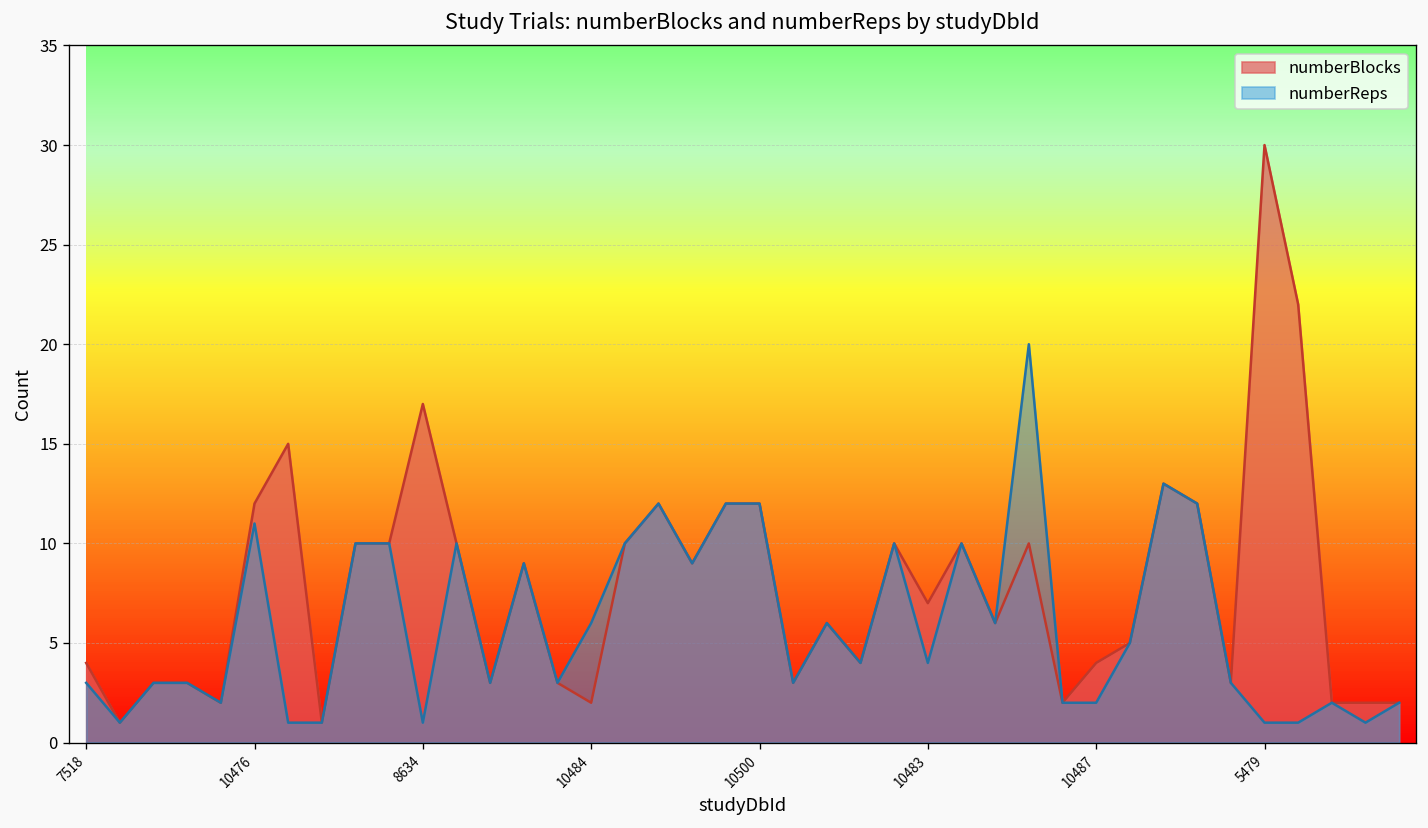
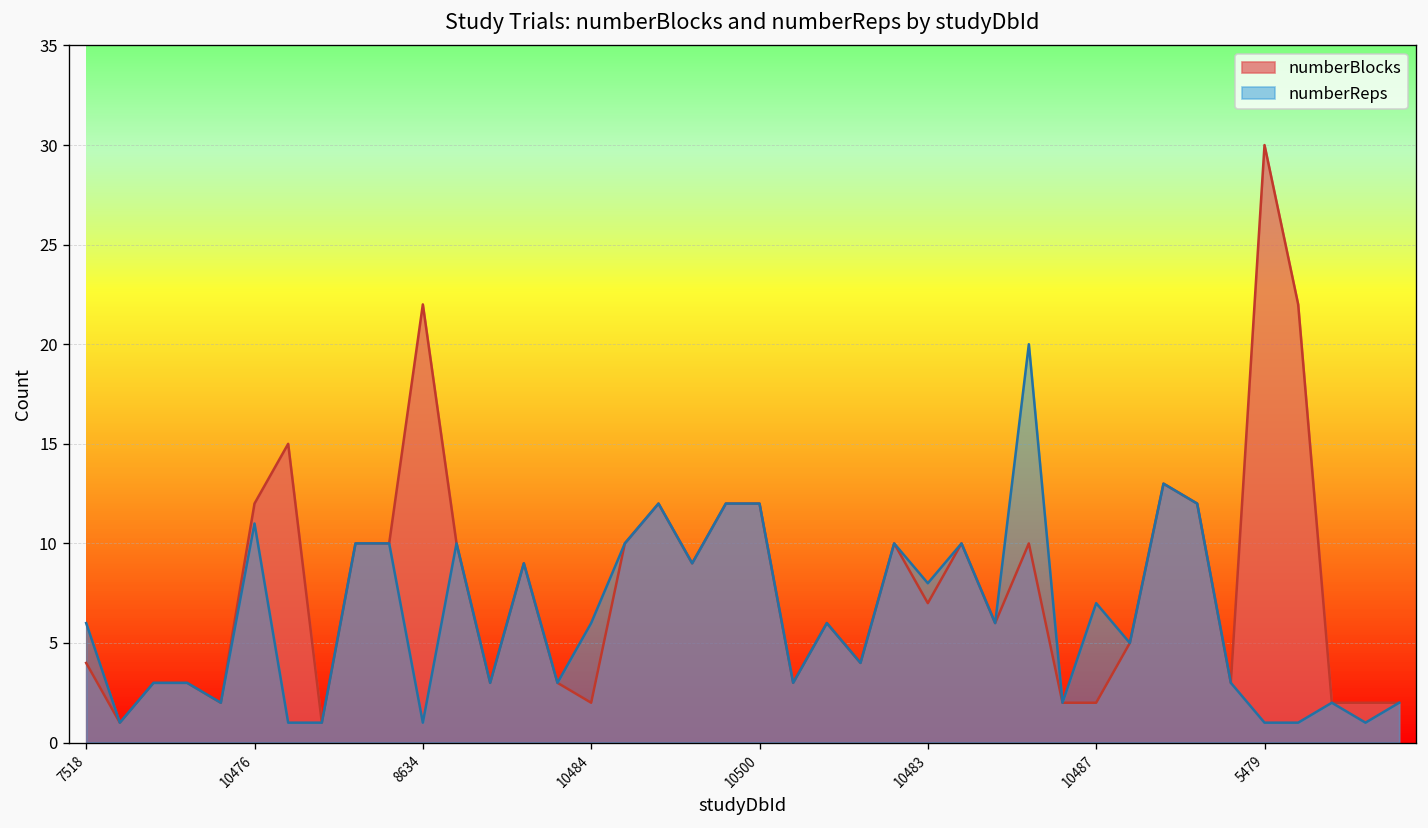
  {
    "numberBlocks": {
      "7518": 4,
      "10476": 12,
-     "8634": 17,
+     "8634": 22,
      "10484": 2,
      "10483": 7,
-     "10487": 4,
+     "10487": 2,
      "5479": 30
    },
    "numberReps": {
-     "7518": 3,
+     "7518": 6,
      "10476": 11,
      "8634": 1,
      "10484": 6,
-     "10483": 4,
-     "10487": 2,
+     "10483": 8,
+     "10487": 7,
      "5479": 1
    }
  }
